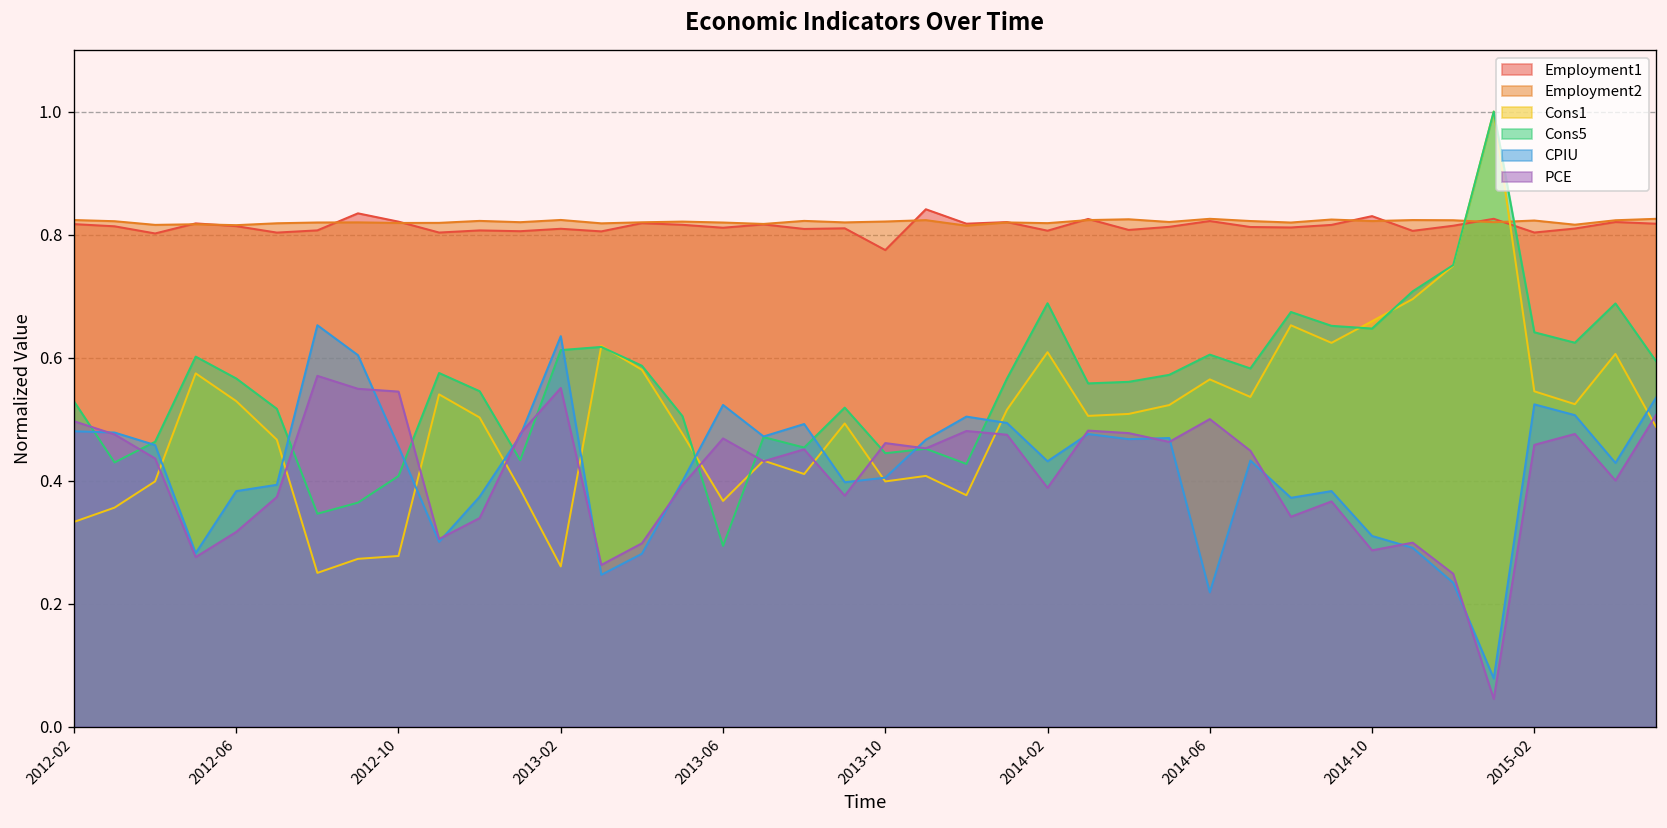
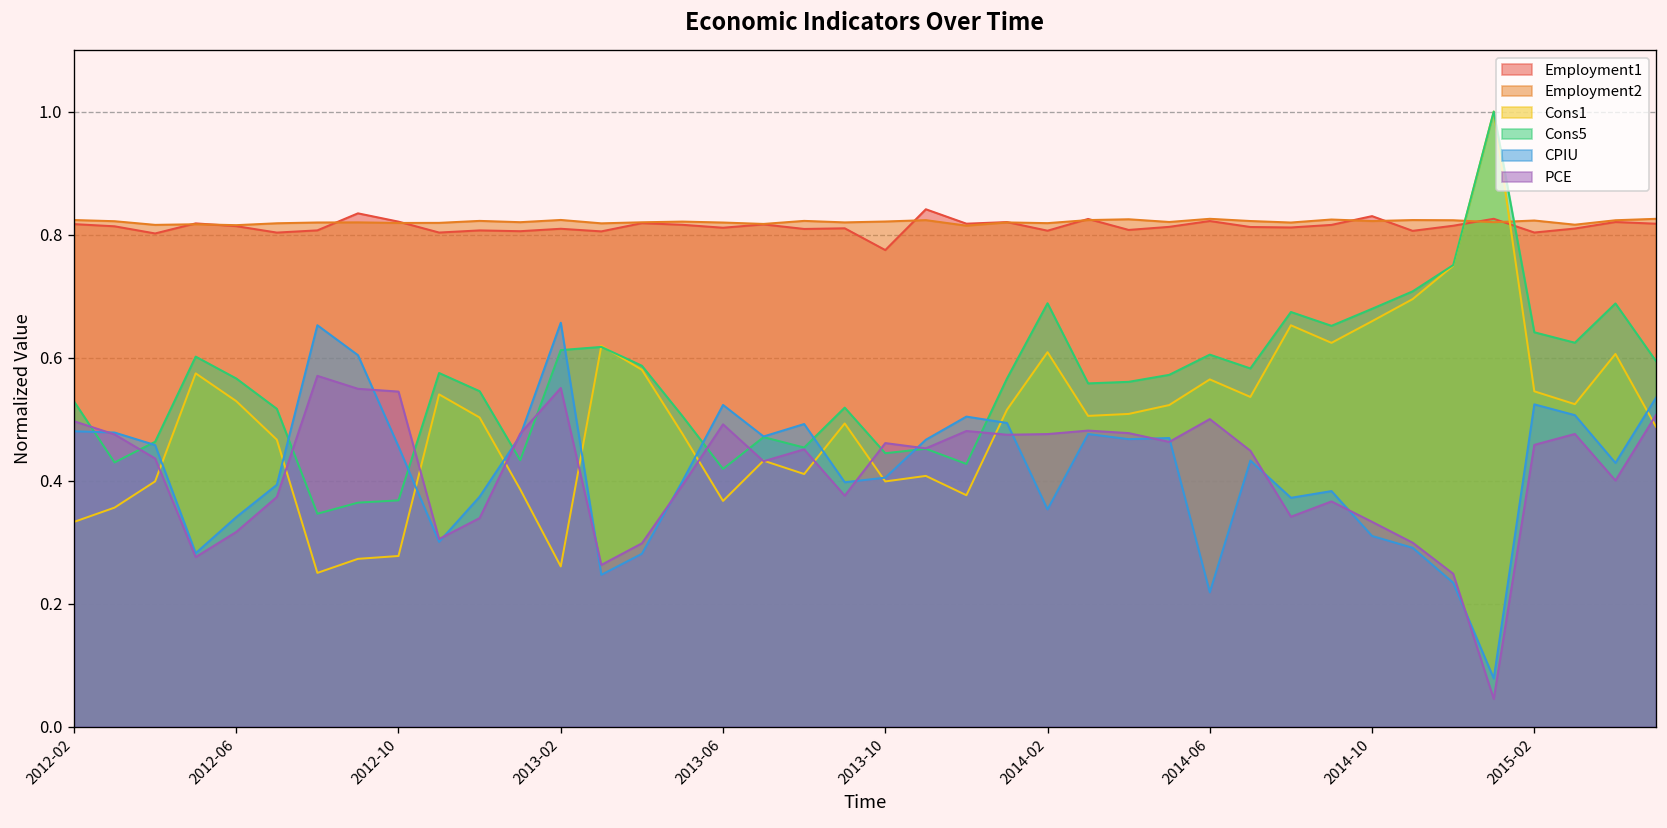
  {
    "Cons5": {
      "2012-02": 0.53,
      "2012-06": 0.57,
-     "2012-10": 0.41,
+     "2012-10": 0.37,
      "2013-02": 0.61,
-     "2013-06": 0.29,
+     "2013-06": 0.42,
      "2013-10": 0.44,
      "2014-02": 0.69,
      "2014-06": 0.60,
-     "2014-10": 0.65,
+     "2014-10": 0.68,
      "2015-02": 0.64
    },
    "CPIU": {
      "2012-02": 0.48,
-     "2012-06": 0.38,
+     "2012-06": 0.34,
      "2012-10": 0.46,
-     "2013-02": 0.63,
+     "2013-02": 0.66,
      "2013-06": 0.52,
      "2013-10": 0.41,
-     "2014-02": 0.43,
+     "2014-02": 0.35,
      "2014-06": 0.22,
      "2014-10": 0.31,
      "2015-02": 0.52
    },
    "PCE": {
      "2012-02": 0.50,
      "2012-06": 0.32,
      "2012-10": 0.54,
      "2013-02": 0.55,
-     "2013-06": 0.47,
+     "2013-06": 0.49,
      "2013-10": 0.46,
-     "2014-02": 0.39,
+     "2014-02": 0.48,
      "2014-06": 0.50,
-     "2014-10": 0.29,
+     "2014-10": 0.33,
      "2015-02": 0.46
    }
  }
